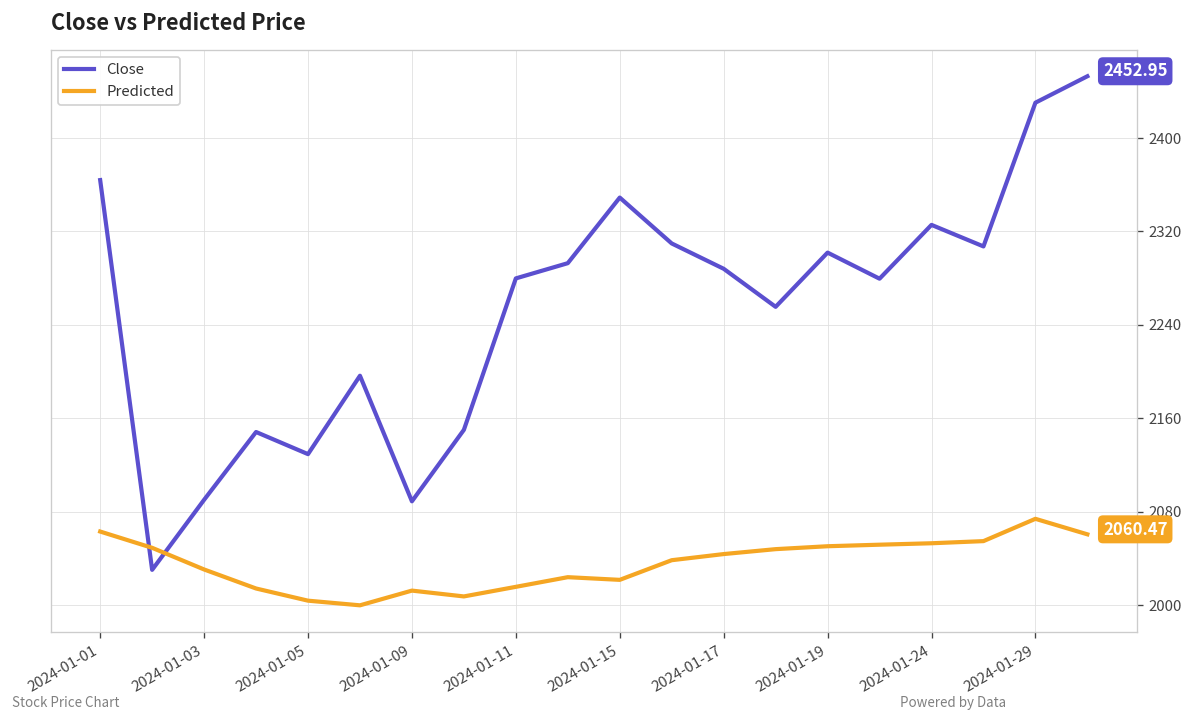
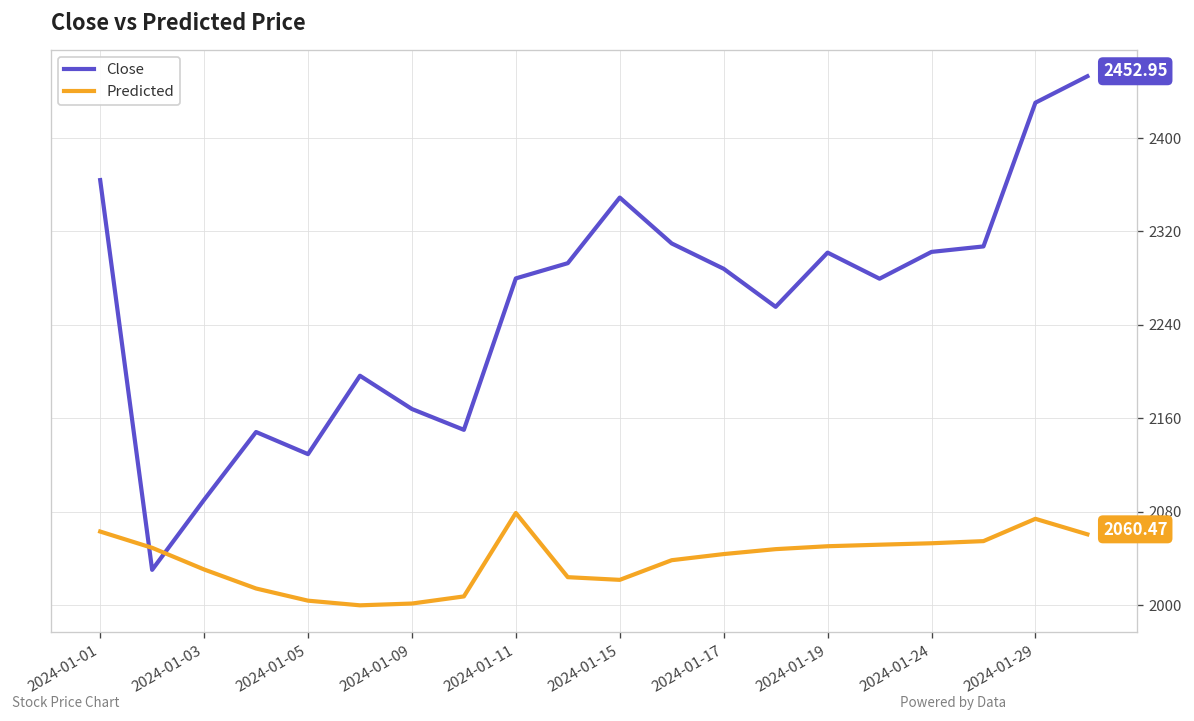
  {
    "Close": {
      "2024-01-01": 2360,
      "2024-01-03": 2090,
      "2024-01-05": 2130,
-     "2024-01-09": 2090,
+     "2024-01-09": 2170,
      "2024-01-11": 2280,
      "2024-01-15": 2350,
      "2024-01-17": 2290,
      "2024-01-19": 2300,
-     "2024-01-24": 2330,
+     "2024-01-24": 2300,
      "2024-01-29": 2430
    },
    "Predicted": {
      "2024-01-01": 2060,
      "2024-01-03": 2030,
      "2024-01-05": 2000,
-     "2024-01-09": 2010,
-     "2024-01-11": 2020,
+     "2024-01-09": 2000,
+     "2024-01-11": 2080,
      "2024-01-15": 2020,
      "2024-01-17": 2040,
      "2024-01-19": 2050,
      "2024-01-24": 2050,
      "2024-01-29": 2070
    }
  }
